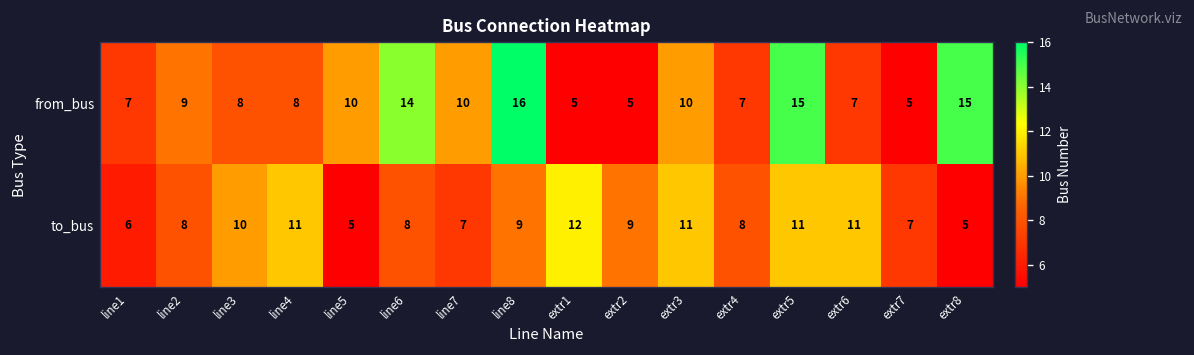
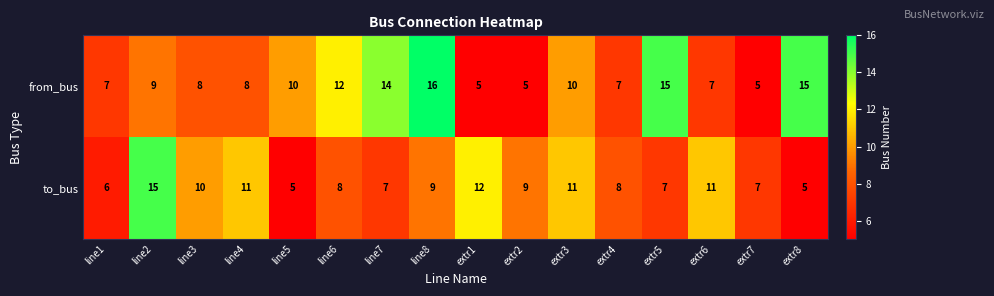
  {
    "from_bus": {
      "line1": 7,
      "line2": 9,
      "line3": 8,
      "line4": 8,
      "line5": 10,
-     "line6": 14,
-     "line7": 10,
+     "line6": 12,
+     "line7": 14,
      "line8": 16,
      "extr1": 5,
      "extr2": 5,
      "extr3": 10,
      "extr4": 7,
      "extr5": 15,
      "extr6": 7,
      "extr7": 5,
      "extr8": 15
    },
    "to_bus": {
      "line1": 6,
-     "line2": 8,
+     "line2": 15,
      "line3": 10,
      "line4": 11,
      "line5": 5,
      "line6": 8,
      "line7": 7,
      "line8": 9,
      "extr1": 12,
      "extr2": 9,
      "extr3": 11,
      "extr4": 8,
-     "extr5": 11,
+     "extr5": 7,
      "extr6": 11,
      "extr7": 7,
      "extr8": 5
    }
  }
